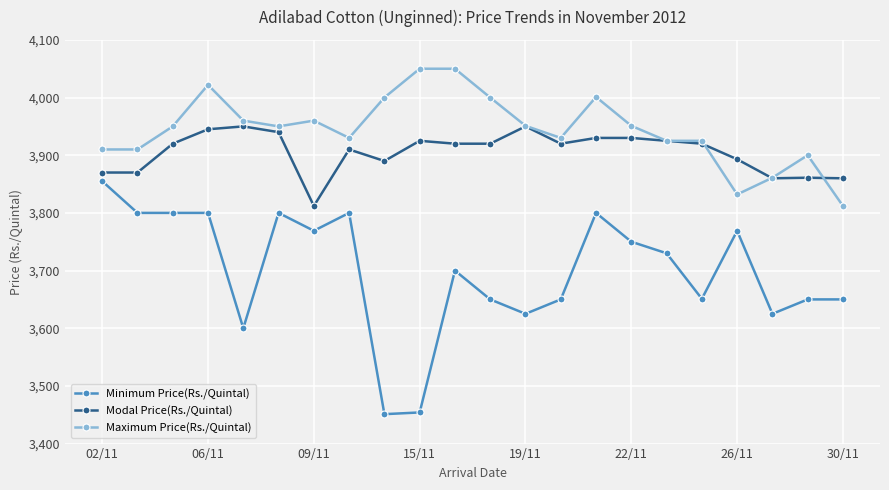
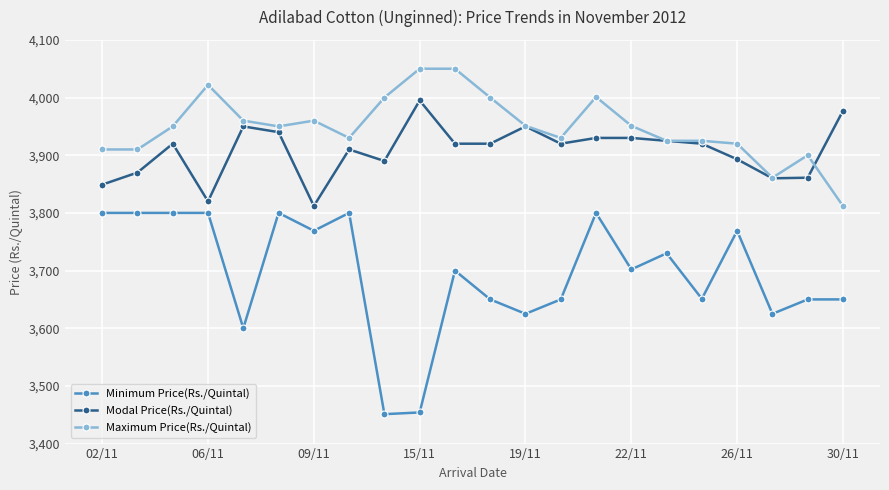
  {
    "Minimum Price(Rs./Quintal)": {
-     "02/11": "3,860",
+     "02/11": "3,800",
      "06/11": "3,800",
      "09/11": "3,770",
      "15/11": "3,450",
      "19/11": "3,630",
-     "22/11": "3,750",
+     "22/11": "3,700",
      "26/11": "3,770",
      "30/11": "3,650"
    },
    "Modal Price(Rs./Quintal)": {
-     "02/11": "3,870",
-     "06/11": "3,950",
+     "02/11": "3,850",
+     "06/11": "3,820",
      "09/11": "3,810",
-     "15/11": "3,930",
+     "15/11": "4,000",
      "22/11": "3,930",
      "26/11": "3,890",
-     "30/11": "3,860"
+     "30/11": "3,980"
    },
    "Maximum Price(Rs./Quintal)": {
      "02/11": "3,910",
      "06/11": "4,020",
      "09/11": "3,960",
      "15/11": "4,050",
      "22/11": "3,950",
-     "26/11": "3,830",
+     "26/11": "3,920",
      "30/11": "3,810"
    }
  }
